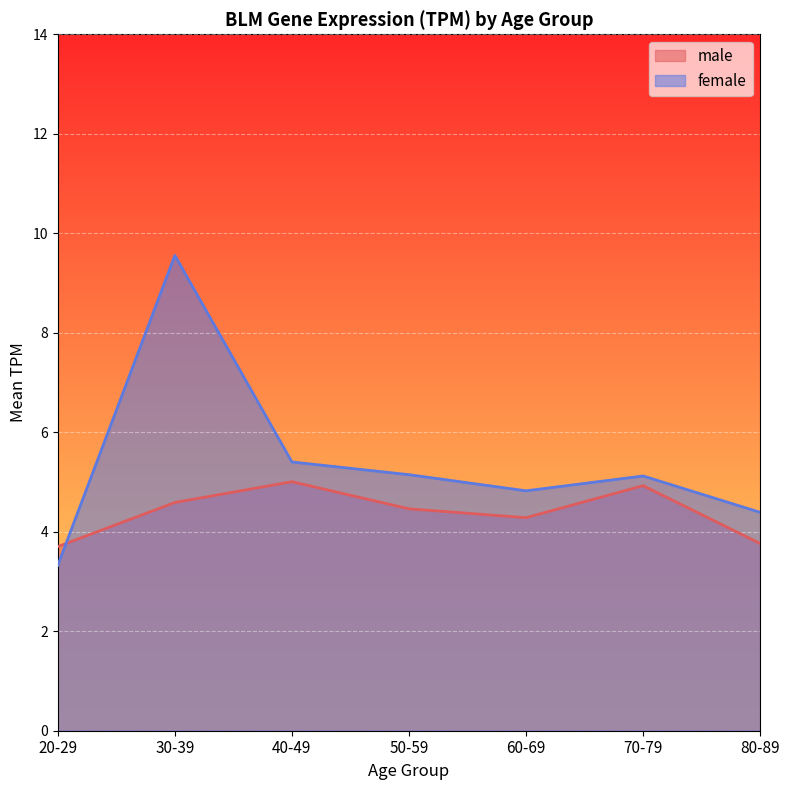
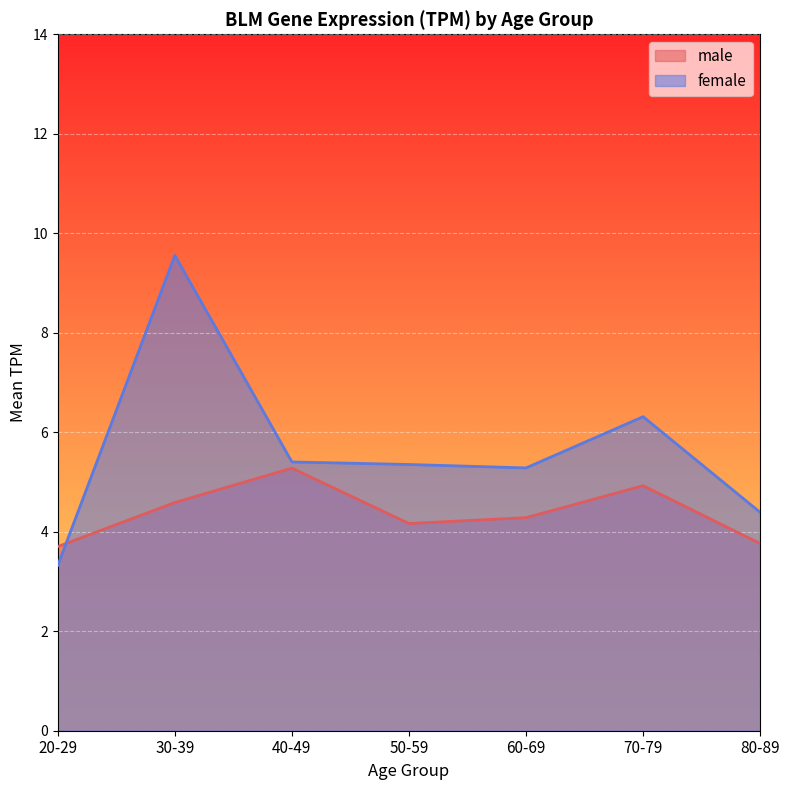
  {
    "male": {
      "20-29": 3.7,
      "30-39": 4.6,
-     "40-49": 5.0,
-     "50-59": 4.5,
+     "40-49": 5.3,
+     "50-59": 4.2,
      "60-69": 4.3,
      "70-79": 4.9,
      "80-89": 3.8
    },
    "female": {
      "20-29": 3.3,
      "30-39": 9.6,
      "40-49": 5.4,
-     "50-59": 5.1,
-     "60-69": 4.8,
-     "70-79": 5.1,
+     "50-59": 5.4,
+     "60-69": 5.3,
+     "70-79": 6.3,
      "80-89": 4.4
    }
  }
